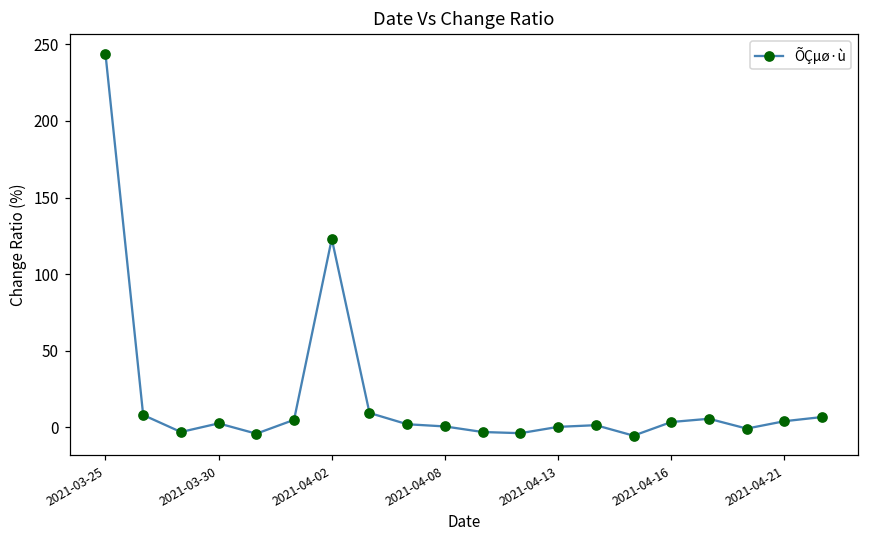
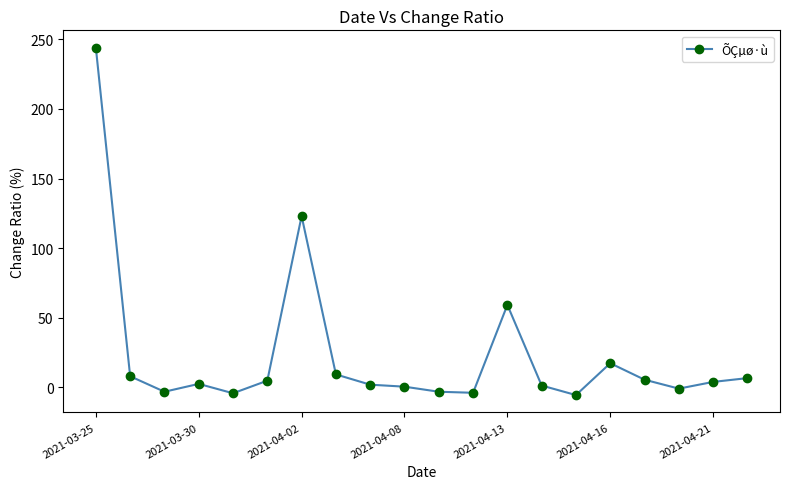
  {
    "2021-03-25": 244,
    "2021-03-30": 3,
    "2021-04-02": 123,
    "2021-04-08": 1,
-   "2021-04-13": 0,
-   "2021-04-16": 3,
+   "2021-04-13": 59,
+   "2021-04-16": 17,
    "2021-04-21": 4
  }
